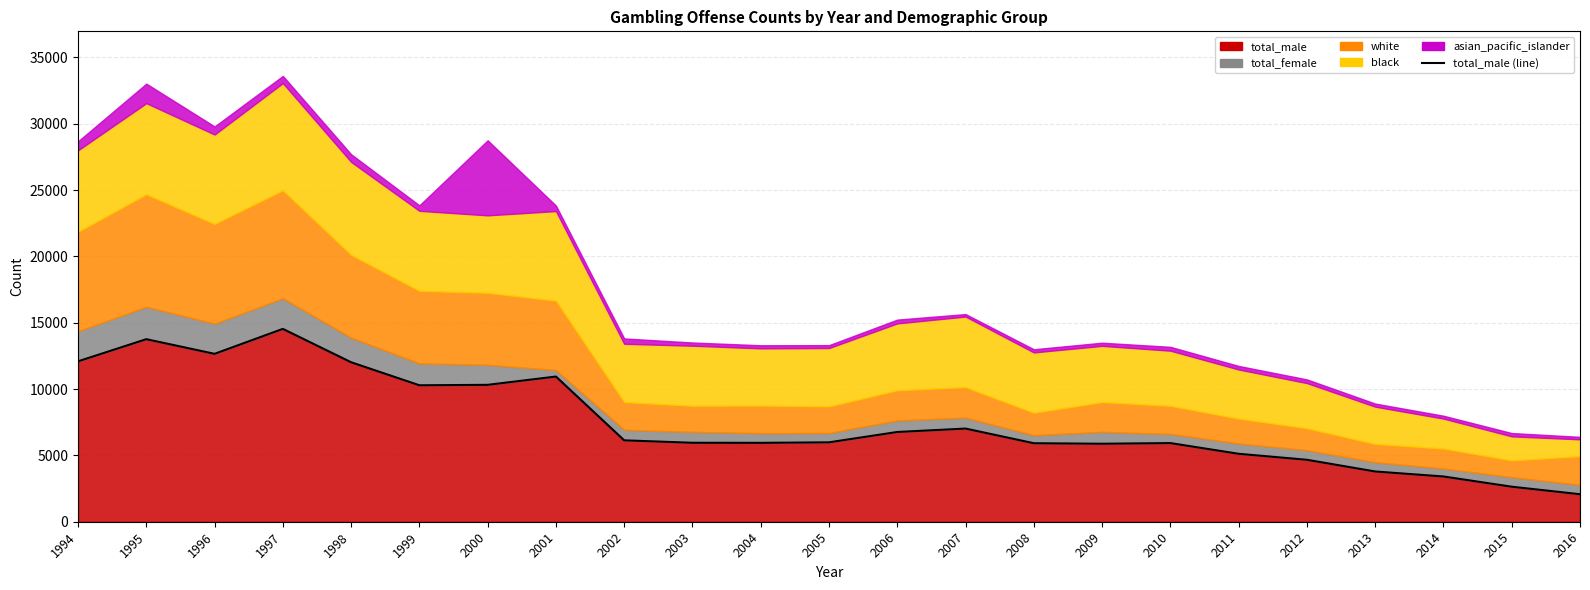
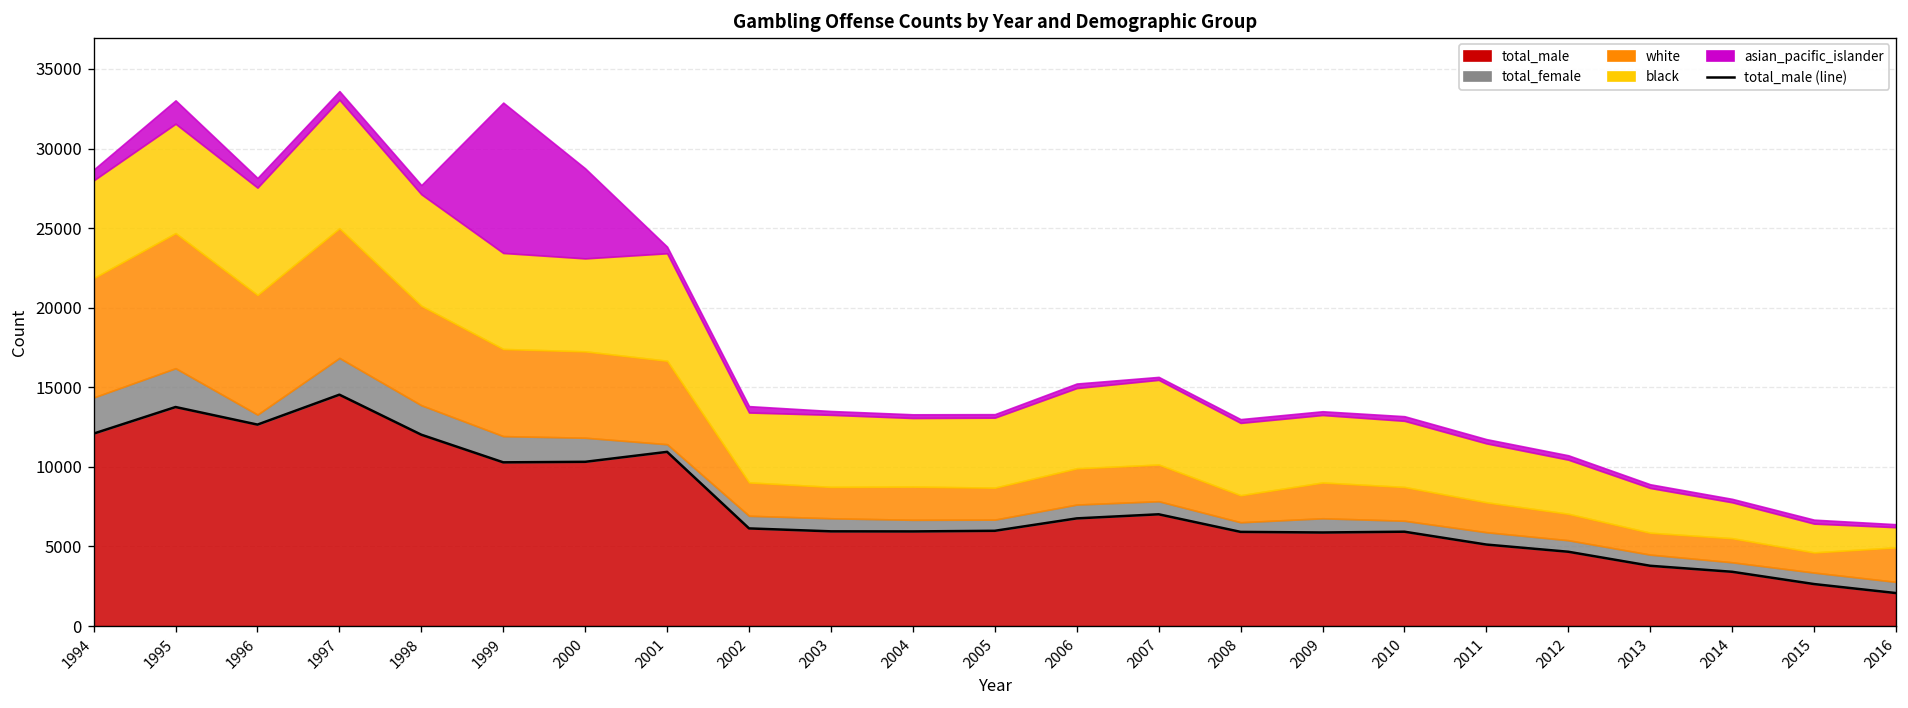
  {
    "total_male": {
      "1994": 12100,
      "1995": 13800,
      "1996": 12700,
      "1997": 14500,
      "1998": 12000,
      "1999": 10300,
      "2000": 10300,
      "2001": 10900,
      "2002": 6100,
      "2003": 6000,
      "2004": 5900,
      "2005": 6000,
      "2006": 6800,
      "2007": 7000,
      "2008": 5900,
      "2009": 5900,
      "2010": 5900,
      "2011": 5100,
      "2012": 4700,
      "2013": 3800,
      "2014": 3400,
      "2015": 2600,
      "2016": 2100
    },
    "total_female": {
      "1994": 2300,
      "1995": 2400,
-     "1996": 2300,
+     "1996": 600,
      "1997": 2300,
      "1998": 1900,
      "1999": 1600,
      "2000": 1500,
      "2001": 500,
      "2002": 800,
      "2003": 800,
      "2004": 700,
      "2005": 700,
      "2006": 900,
      "2007": 800,
      "2008": 600,
      "2009": 900,
      "2010": 700,
      "2011": 800,
      "2012": 700,
      "2013": 700,
      "2014": 600,
      "2015": 700,
      "2016": 700
    },
    "white": {
      "1994": 7500,
      "1995": 8500,
      "1996": 7500,
      "1997": 8100,
      "1998": 6300,
      "1999": 5500,
      "2000": 5400,
      "2001": 5200,
      "2002": 2100,
      "2003": 2000,
      "2004": 2100,
      "2005": 2000,
      "2006": 2300,
      "2007": 2300,
      "2008": 1700,
      "2009": 2200,
      "2010": 2100,
      "2011": 1900,
      "2012": 1700,
      "2013": 1400,
      "2014": 1500,
      "2015": 1300,
      "2016": 2200
    },
    "black": {
      "1994": 6100,
      "1995": 6900,
      "1996": 6700,
      "1997": 8100,
      "1998": 7000,
      "1999": 6000,
      "2000": 5800,
      "2001": 6800,
      "2002": 4400,
      "2003": 4500,
      "2004": 4300,
      "2005": 4400,
      "2006": 5000,
      "2008": 4500,
      "2009": 4200,
      "2010": 4200,
      "2011": 3700,
      "2012": 3400,
      "2013": 2800,
      "2014": 2300,
      "2015": 1800
    },
    "asian_pacific_islander": {
      "1994": 700,
      "1995": 1500,
      "1996": 600,
      "1997": 500,
      "1998": 600,
-     "1999": 400,
+     "1999": 9400,
      "2000": 5700,
      "2001": 400,
      "2002": 400,
      "2003": 200,
      "2004": 200,
      "2005": 200,
      "2006": 300,
      "2008": 200,
      "2009": 200,
      "2010": 300,
      "2011": 300,
      "2012": 300,
      "2013": 200,
      "2014": 200,
      "2015": 200
    }
  }
